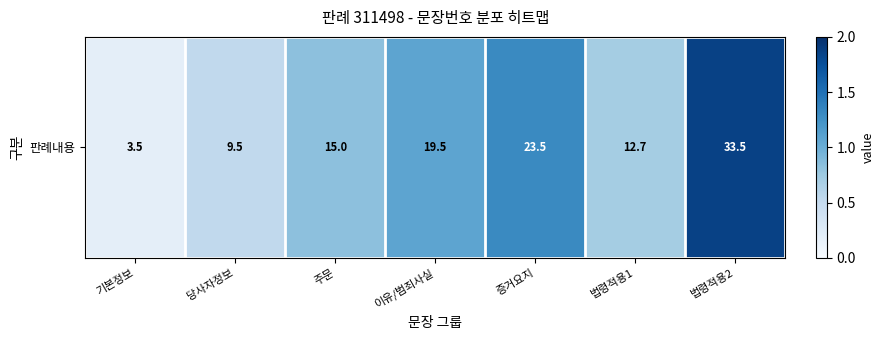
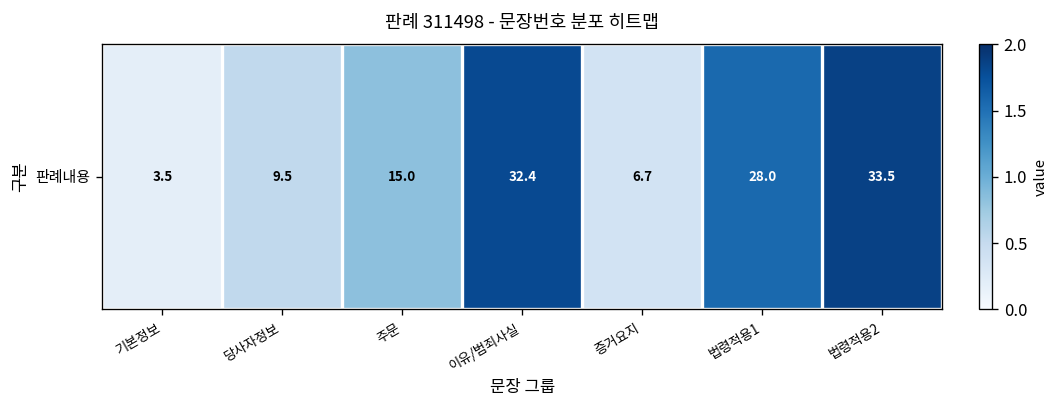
  {
    "판례내용": {
      "기본정보": 3.5,
      "당사자정보": 9.5,
      "주문": 15.0,
-     "이유/범죄사실": 19.5,
-     "증거요지": 23.5,
-     "법령적용1": 12.7,
+     "이유/범죄사실": 32.4,
+     "증거요지": 6.7,
+     "법령적용1": 28.0,
      "법령적용2": 33.5
    }
  }
